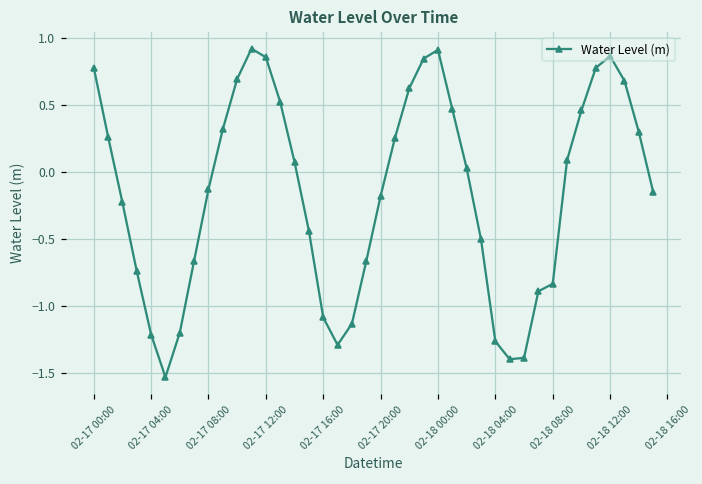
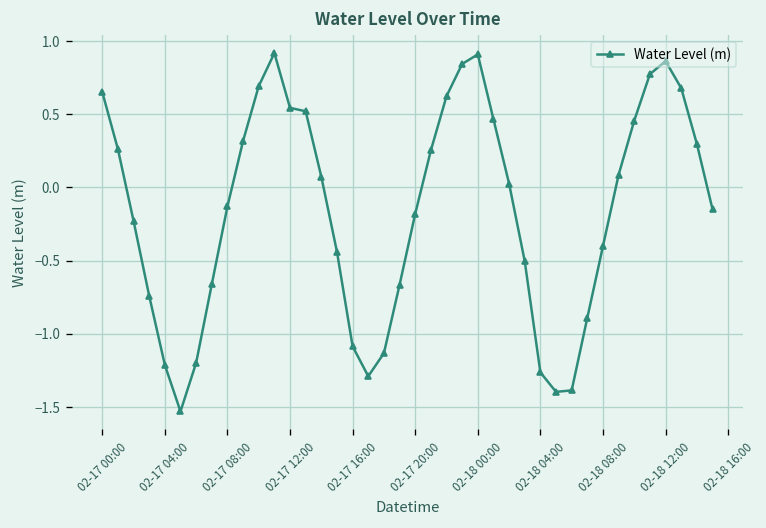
  {
-   "02-17 00:00": 0.78,
+   "02-17 00:00": 0.65,
    "02-17 04:00": -1.21,
    "02-17 08:00": -0.13,
-   "02-17 12:00": 0.85,
+   "02-17 12:00": 0.54,
    "02-17 16:00": -1.08,
    "02-17 20:00": -0.18,
    "02-18 00:00": 0.91,
    "02-18 04:00": -1.26,
-   "02-18 08:00": -0.83
+   "02-18 08:00": -0.40
  }
